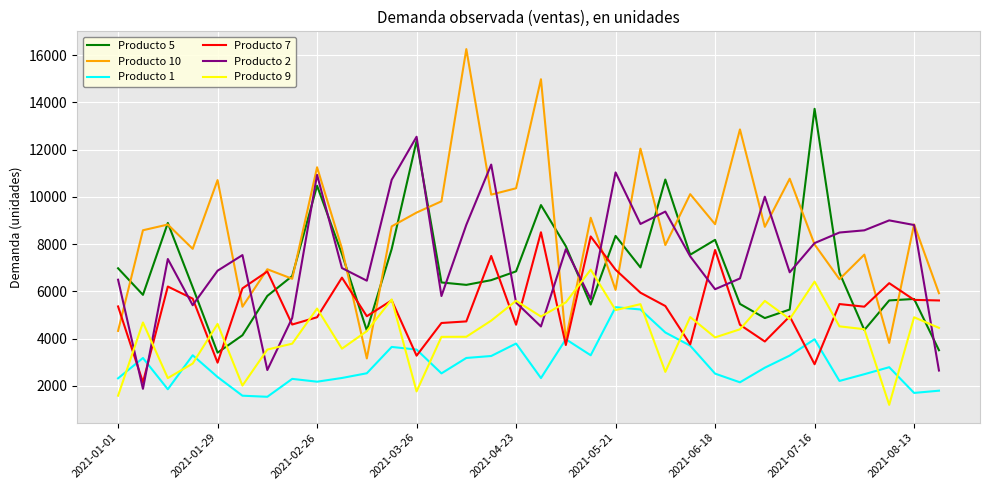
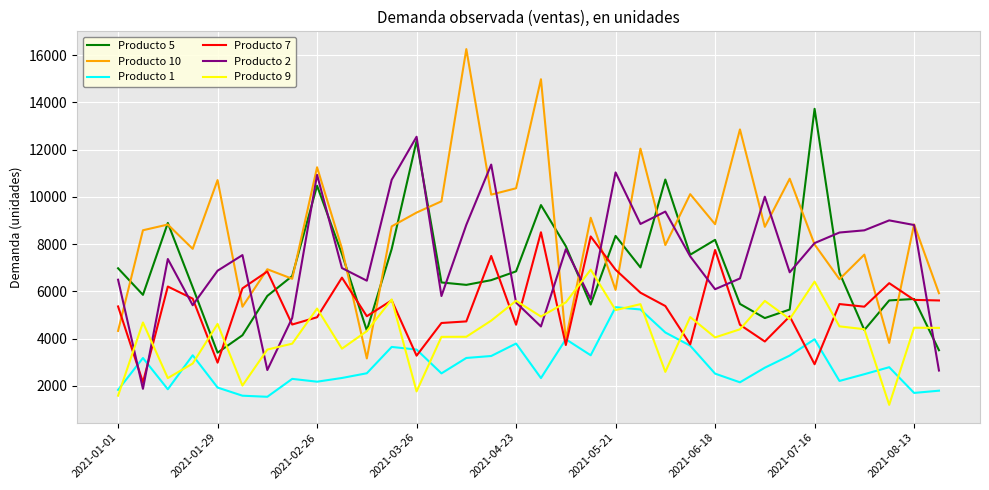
  {
    "Producto 5": {
      "2021-01-01": 7000,
      "2021-01-29": 3400,
      "2021-02-26": 10500,
      "2021-03-26": 12400,
      "2021-04-23": 6800,
      "2021-05-21": 8300,
      "2021-06-18": 8200,
      "2021-07-16": 13700
    },
    "Producto 10": {
      "2021-01-01": 4300,
      "2021-01-29": 10700,
      "2021-02-26": 11300,
      "2021-03-26": 9300,
      "2021-04-23": 10400,
      "2021-05-21": 6100,
      "2021-06-18": 8800
    },
    "Producto 1": {
-     "2021-01-01": 2300,
-     "2021-01-29": 2400,
+     "2021-01-01": 1800,
+     "2021-01-29": 1900,
      "2021-02-26": 2200,
      "2021-03-26": 3500,
      "2021-04-23": 3800,
      "2021-05-21": 5300,
      "2021-06-18": 2500,
      "2021-07-16": 4000,
      "2021-08-13": 1700
    },
    "Producto 7": {
      "2021-01-01": 5400,
      "2021-01-29": 3000,
      "2021-02-26": 4900,
      "2021-03-26": 3300,
      "2021-04-23": 4600,
      "2021-05-21": 6900,
      "2021-06-18": 7800,
      "2021-07-16": 2900
    },
    "Producto 2": {
      "2021-01-01": 6500,
      "2021-01-29": 6900,
      "2021-02-26": 10900,
      "2021-03-26": 12500,
      "2021-05-21": 11000,
      "2021-06-18": 6100
    },
    "Producto 9": {
      "2021-01-01": 1600,
      "2021-01-29": 4600,
      "2021-02-26": 5300,
      "2021-03-26": 1800,
      "2021-05-21": 5200,
      "2021-06-18": 4100,
      "2021-07-16": 6400,
-     "2021-08-13": 4900
+     "2021-08-13": 4500
    }
  }
